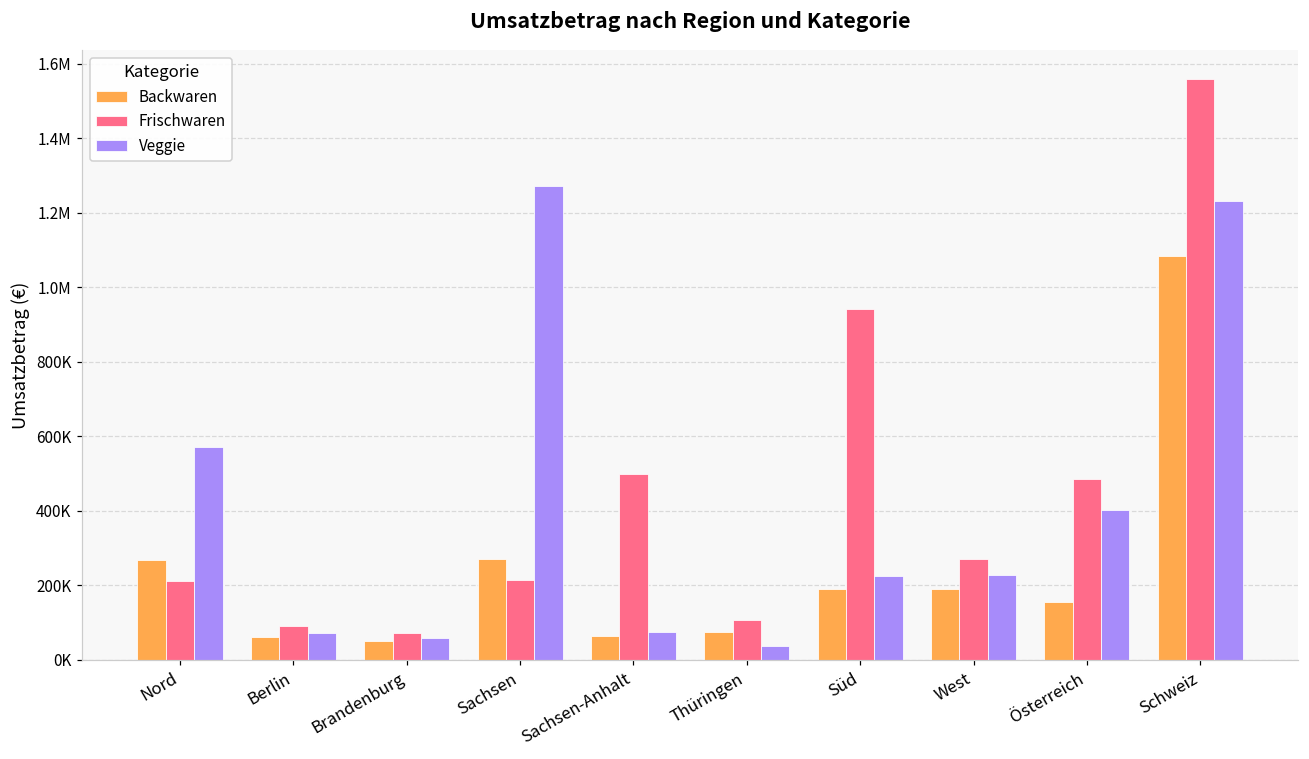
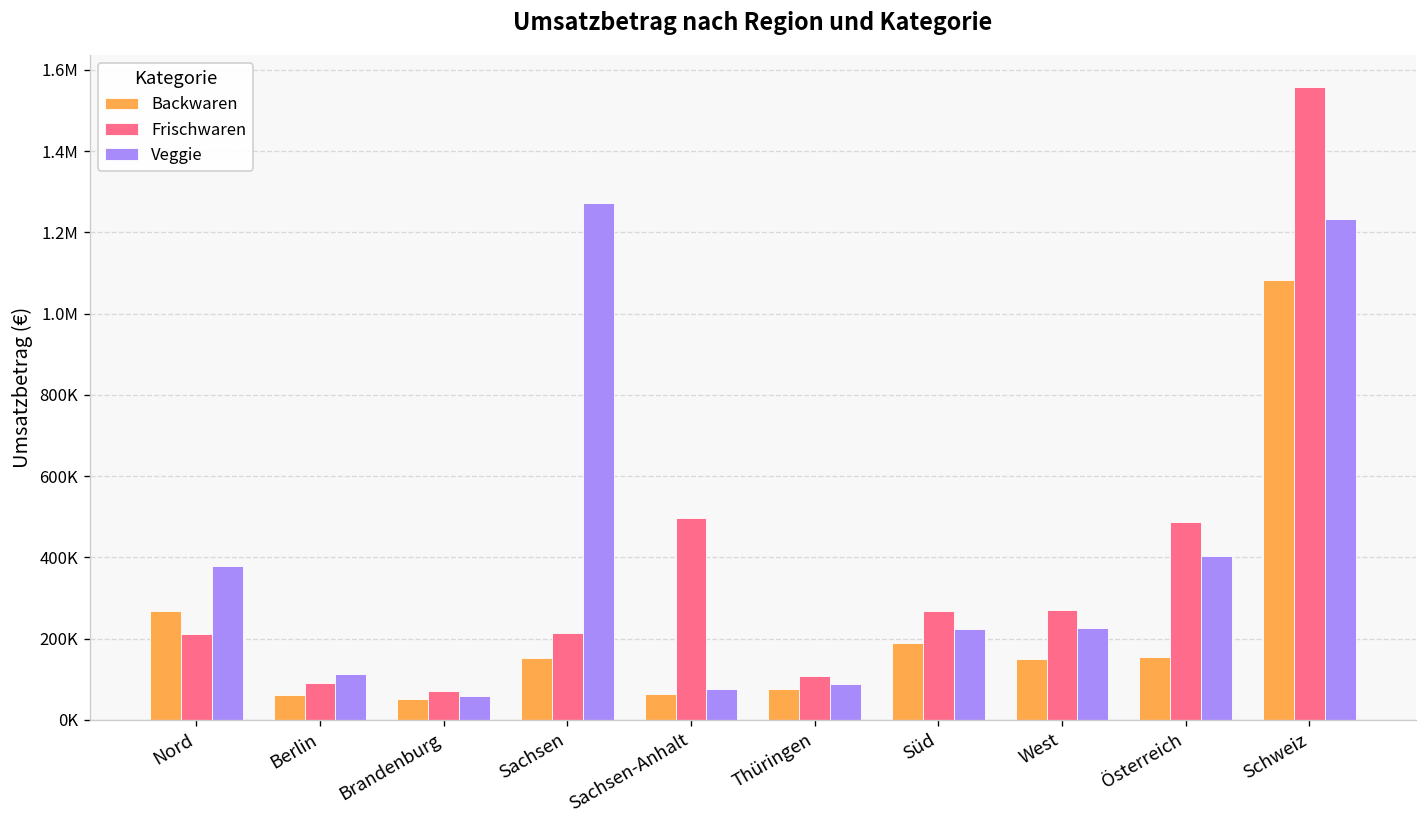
  {
    "Backwaren": {
      "Nord": 270000,
      "Berlin": 60000,
      "Brandenburg": 50000,
-     "Sachsen": 270000,
+     "Sachsen": 150000,
      "Sachsen-Anhalt": 60000,
      "Thüringen": 70000,
      "Süd": 190000,
-     "West": 190000,
+     "West": 150000,
      "Österreich": 150000,
      "Schweiz": 1080000
    },
    "Frischwaren": {
      "Nord": 210000,
      "Berlin": 90000,
      "Brandenburg": 70000,
      "Sachsen": 210000,
      "Sachsen-Anhalt": 500000,
      "Thüringen": 110000,
-     "Süd": 940000,
+     "Süd": 270000,
      "West": 270000,
      "Österreich": 490000,
      "Schweiz": 1560000
    },
    "Veggie": {
-     "Nord": 570000,
-     "Berlin": 70000,
+     "Nord": 380000,
+     "Berlin": 110000,
      "Brandenburg": 60000,
      "Sachsen": 1270000,
      "Sachsen-Anhalt": 80000,
-     "Thüringen": 40000,
+     "Thüringen": 90000,
      "Süd": 220000,
      "West": 230000,
      "Österreich": 400000,
      "Schweiz": 1230000
    }
  }
